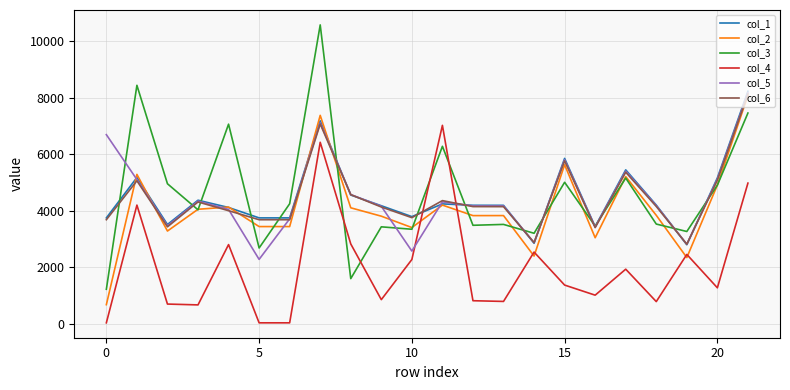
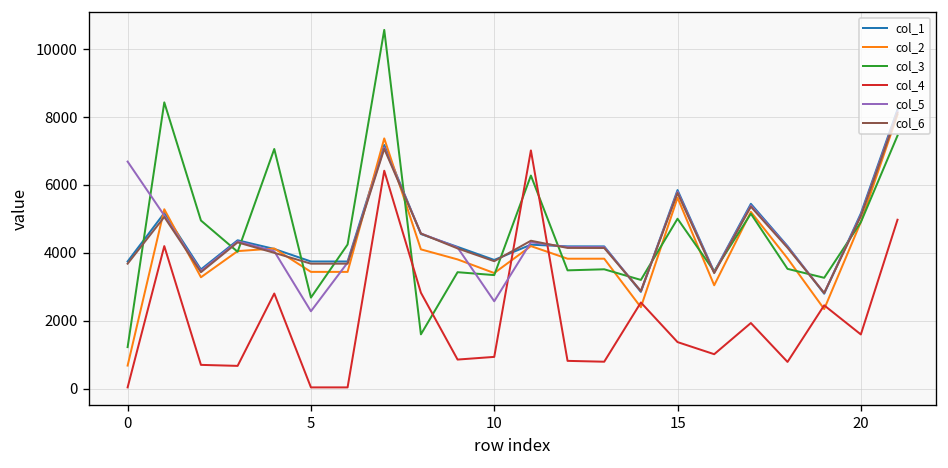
  {
    "col_2": {
      "0": 700,
      "5": 3400,
      "15": 5600
    },
    "col_3": {
      "0": 1200,
      "5": 2700,
      "15": 5000
    },
    "col_4": {
      "0": 0,
      "5": 0,
-     "10": 2300,
+     "10": 900,
      "15": 1400,
-     "20": 1300
+     "20": 1600
    },
    "col_5": {
      "0": 6700,
      "5": 2300,
      "10": 2600
    }
  }
